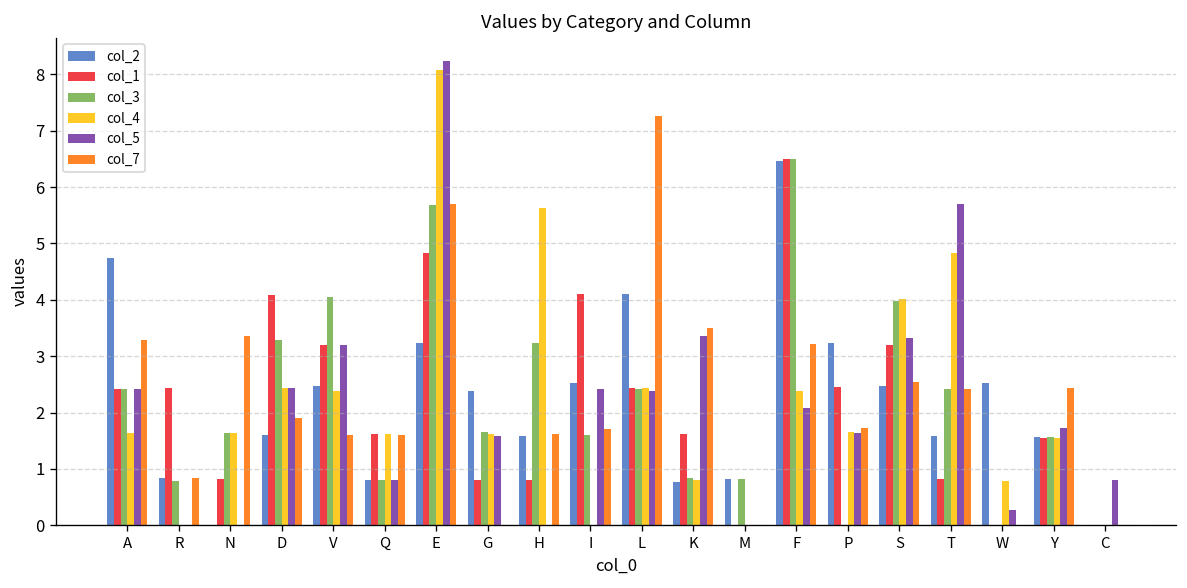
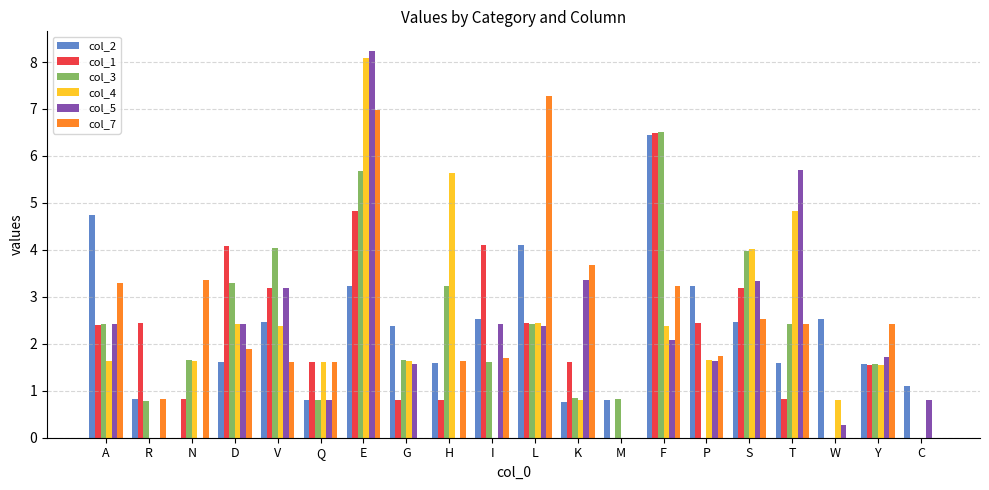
  {
    "col_2": {
      "A": 4.7,
      "R": 0.8,
      "N": 0.0,
      "D": 1.6,
      "V": 2.5,
      "Q": 0.8,
      "E": 3.2,
      "G": 2.4,
      "H": 1.6,
      "I": 2.5,
      "L": 4.1,
      "K": 0.8,
      "M": 0.8,
      "F": 6.5,
      "P": 3.2,
      "S": 2.5,
      "T": 1.6,
      "W": 2.5,
      "Y": 1.6,
-     "C": 0.0
+     "C": 1.1
    },
    "col_1": {
      "A": 2.4,
      "R": 2.4,
      "N": 0.8,
      "D": 4.1,
      "V": 3.2,
      "Q": 1.6,
      "E": 4.8,
      "G": 0.8,
      "H": 0.8,
      "I": 4.1,
      "L": 2.4,
      "K": 1.6,
      "M": 0.0,
      "F": 6.5,
      "P": 2.5,
      "S": 3.2,
      "T": 0.8,
      "W": 0.0,
      "Y": 1.6,
      "C": 0.0
    },
    "col_3": {
      "A": 2.4,
      "R": 0.8,
      "N": 1.6,
      "D": 3.3,
      "V": 4.0,
      "Q": 0.8,
      "E": 5.7,
      "G": 1.7,
      "H": 3.2,
      "I": 1.6,
      "L": 2.4,
      "K": 0.8,
      "M": 0.8,
      "F": 6.5,
      "P": 0.0,
      "S": 4.0,
      "T": 2.4,
      "W": 0.0,
      "Y": 1.6,
      "C": 0.0
    },
    "col_4": {
      "A": 1.6,
      "R": 0.0,
      "N": 1.6,
      "D": 2.4,
      "V": 2.4,
      "Q": 1.6,
      "E": 8.1,
      "G": 1.6,
      "H": 5.6,
      "I": 0.0,
      "L": 2.4,
      "K": 0.8,
      "M": 0.0,
      "F": 2.4,
      "P": 1.7,
      "S": 4.0,
      "T": 4.8,
      "W": 0.8,
      "Y": 1.6,
      "C": 0.0
    },
    "col_5": {
      "A": 2.4,
      "R": 0.0,
      "N": 0.0,
      "D": 2.4,
      "V": 3.2,
      "Q": 0.8,
      "E": 8.2,
      "G": 1.6,
      "H": 0.0,
      "I": 2.4,
      "L": 2.4,
      "K": 3.4,
      "M": 0.0,
      "F": 2.1,
      "P": 1.6,
      "S": 3.3,
      "T": 5.7,
      "W": 0.3,
      "Y": 1.7,
      "C": 0.8
    },
    "col_7": {
      "A": 3.3,
      "R": 0.8,
      "N": 3.3,
      "D": 1.9,
      "V": 1.6,
      "Q": 1.6,
-     "E": 5.7,
+     "E": 7.0,
      "G": 0.0,
      "H": 1.6,
      "I": 1.7,
      "L": 7.3,
-     "K": 3.5,
+     "K": 3.7,
      "M": 0.0,
      "F": 3.2,
      "P": 1.7,
      "S": 2.5,
      "T": 2.4,
      "W": 0.0,
      "Y": 2.4,
      "C": 0.0
    }
  }
